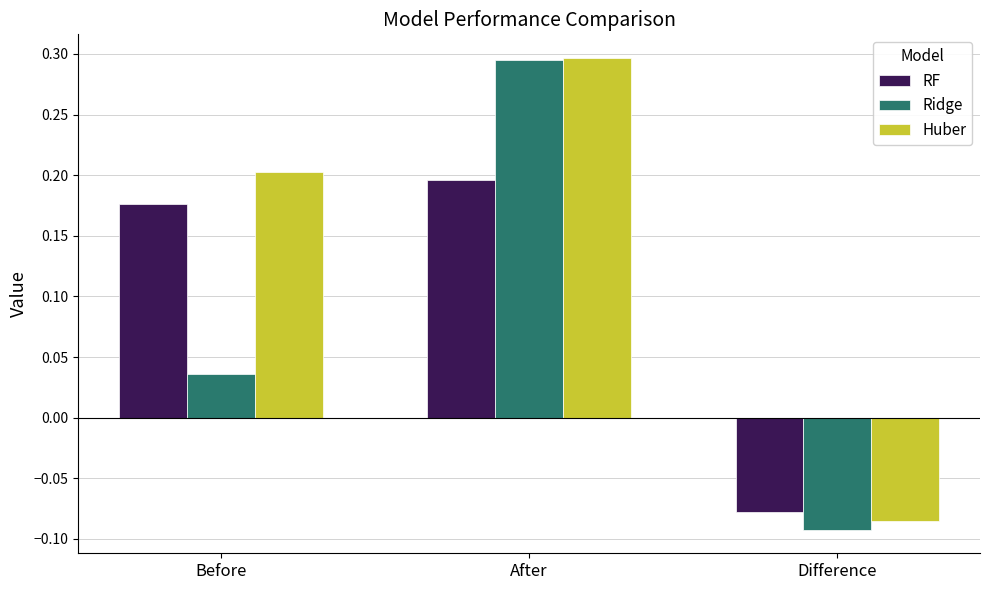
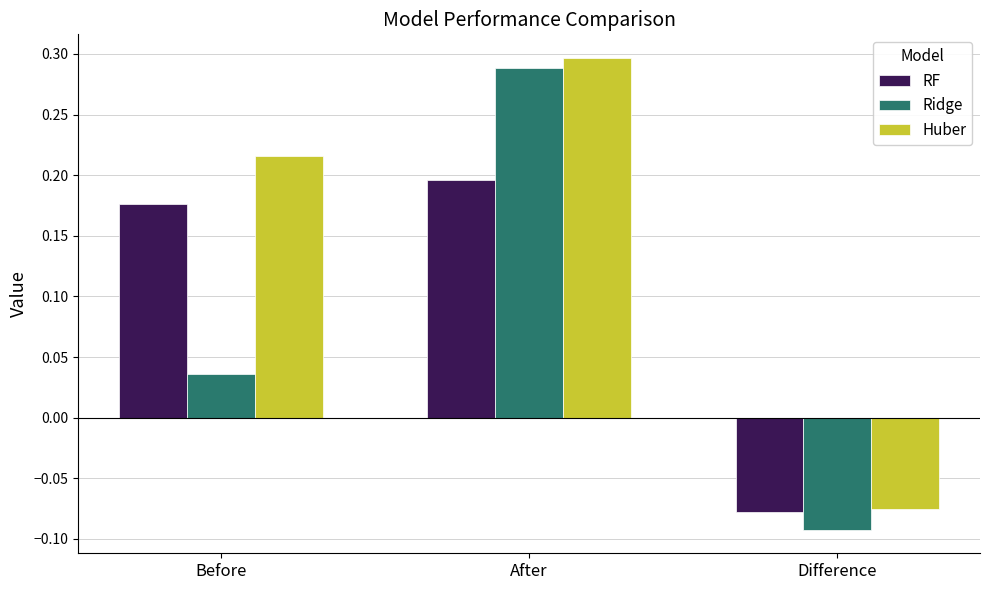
  {
    "RF": {
      "Before": 0.176,
      "After": 0.196,
      "Difference": -0.077
    },
    "Ridge": {
      "Before": 0.036,
-     "After": 0.295,
+     "After": 0.288,
      "Difference": -0.092
    },
    "Huber": {
-     "Before": 0.203,
+     "Before": 0.215,
      "After": 0.297,
-     "Difference": -0.085
+     "Difference": -0.075
    }
  }
